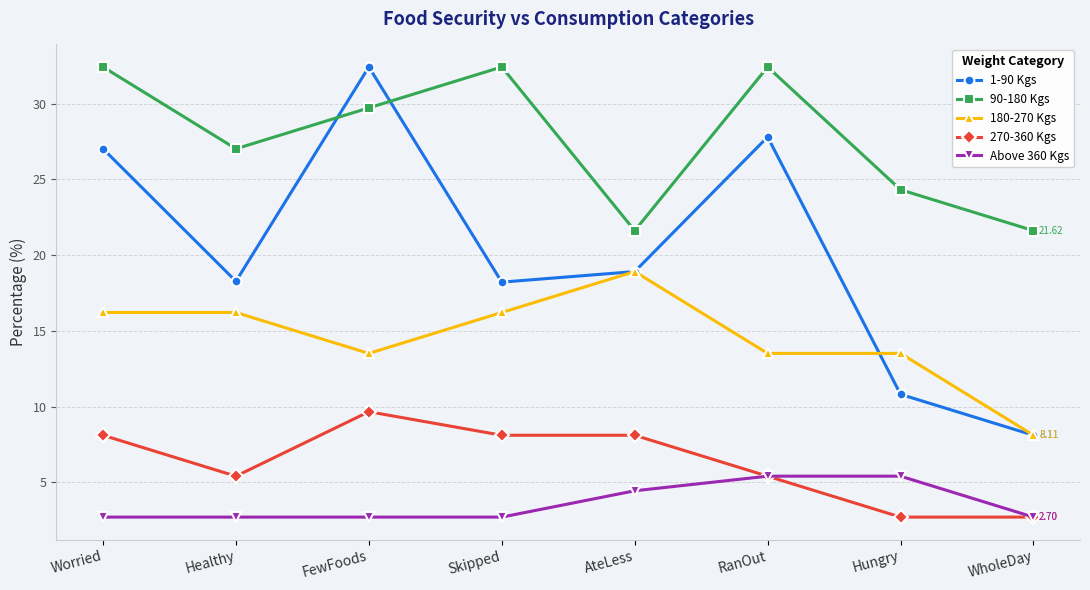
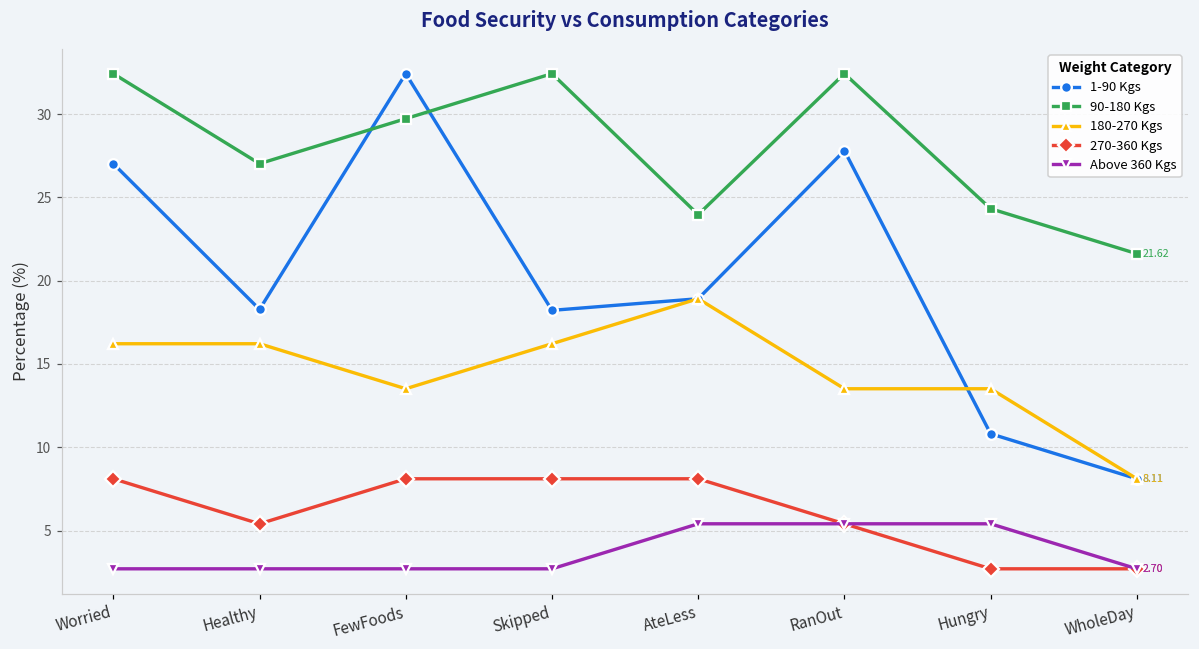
  {
    "1-90 Kgs": {
      "Worried": 27.0,
      "Healthy": 18.3,
      "FewFoods": 32.4,
      "Skipped": 18.2,
      "RanOut": 27.8,
      "Hungry": 10.8
    },
    "90-180 Kgs": {
      "Worried": 32.4,
      "Healthy": 27.0,
      "FewFoods": 29.7,
      "Skipped": 32.4,
-     "AteLess": 21.6,
+     "AteLess": 24.0,
      "RanOut": 32.4,
      "Hungry": 24.3
    },
    "180-270 Kgs": {
      "Worried": 16.2,
      "Healthy": 16.2,
      "FewFoods": 13.5,
      "Skipped": 16.2,
      "RanOut": 13.5,
      "Hungry": 13.5
    },
    "270-360 Kgs": {
      "Worried": 8.1,
      "Healthy": 5.4,
-     "FewFoods": 9.7,
+     "FewFoods": 8.1,
      "Skipped": 8.1,
      "AteLess": 8.1,
      "Hungry": 2.7
    },
    "Above 360 Kgs": {
      "Worried": 2.7,
      "Healthy": 2.7,
      "FewFoods": 2.7,
      "Skipped": 2.7,
-     "AteLess": 4.4,
+     "AteLess": 5.4,
      "Hungry": 5.4
    }
  }
